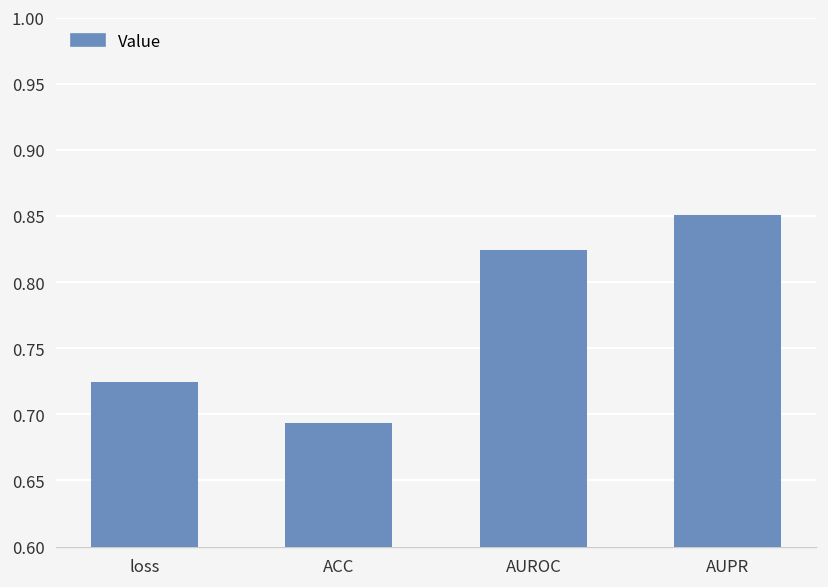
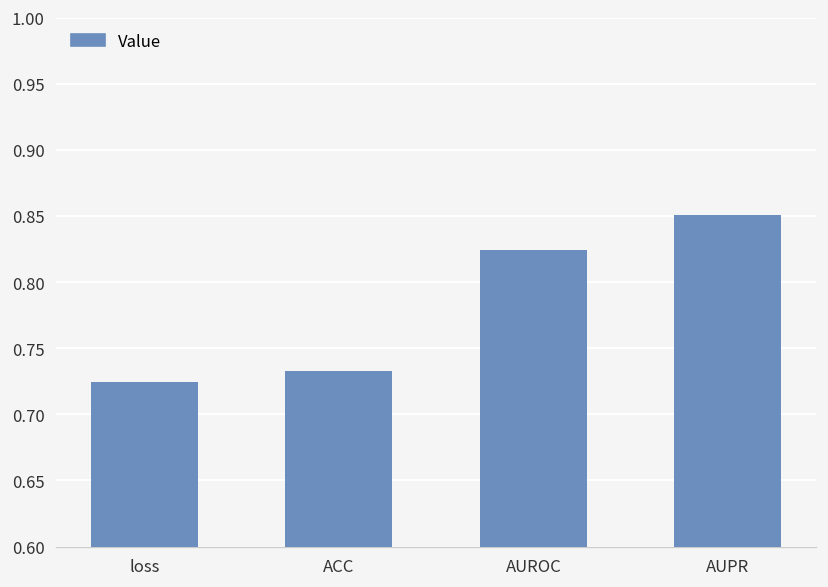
  {
    "loss": 0.724,
-   "ACC": 0.694,
+   "ACC": 0.733,
    "AUROC": 0.825,
    "AUPR": 0.851
  }
